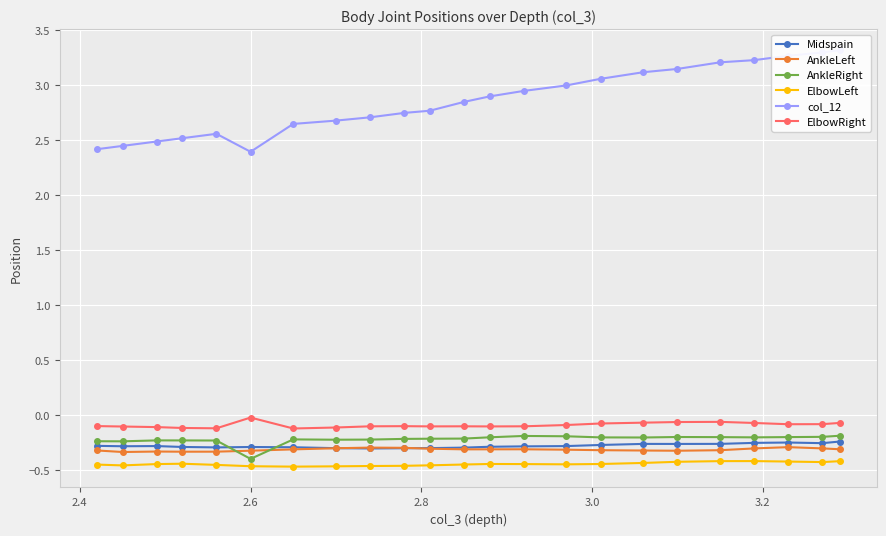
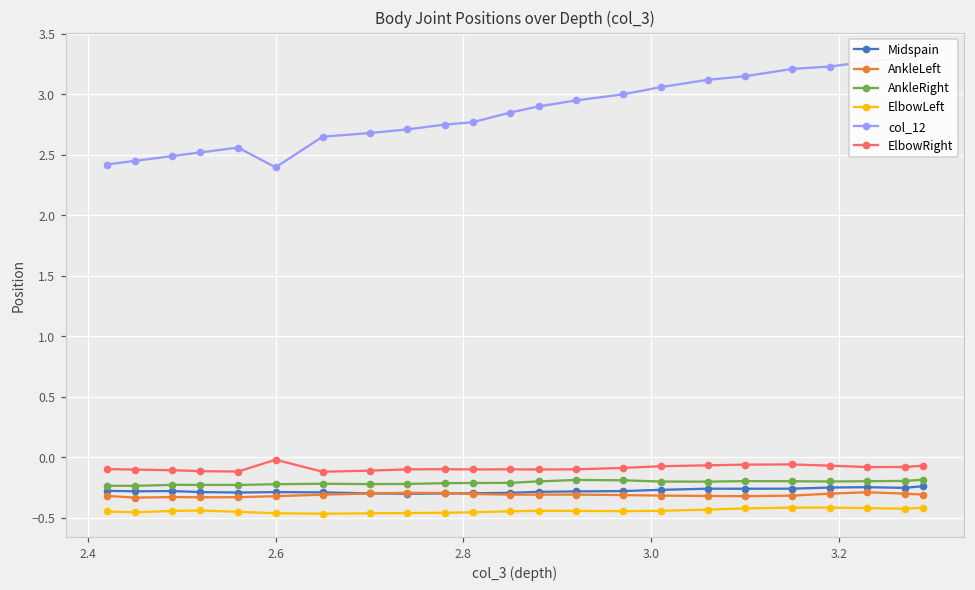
  {
    "Midspain": {
      "2.6": -0.29
    },
    "AnkleLeft": {
      "2.6": -0.32
    },
    "AnkleRight": {
-     "2.6": -0.40
+     "2.6": -0.22
    },
    "ElbowLeft": {
      "2.6": -0.46
    },
    "col_12": {
      "2.6": 2.40
    },
    "ElbowRight": {
      "2.6": -0.02
    }
  }
